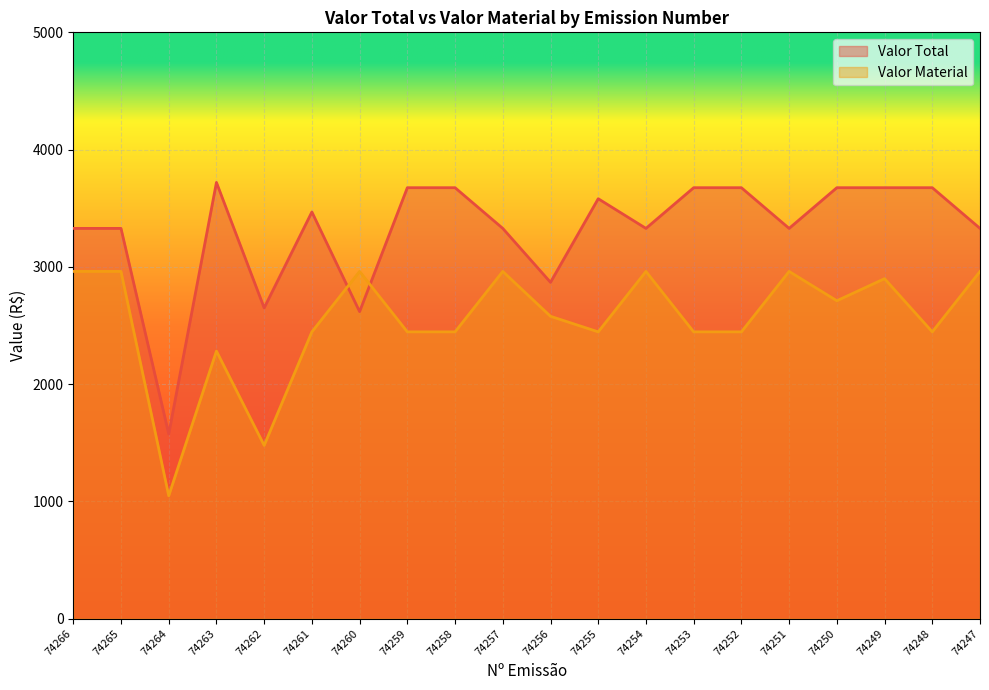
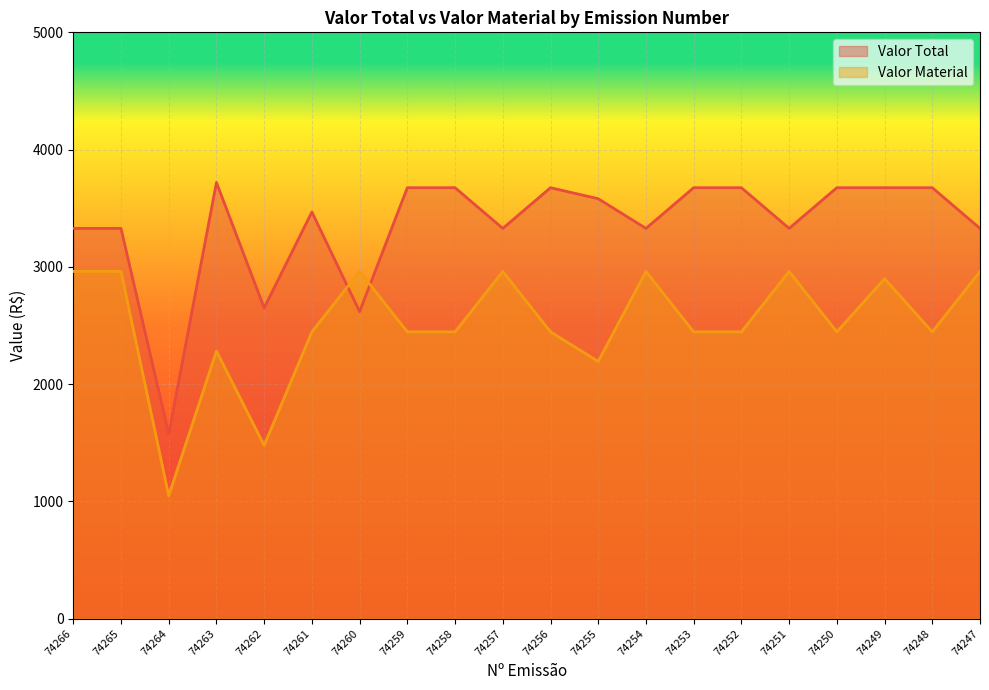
  {
    "Valor Total": {
      "74266": 3330,
      "74265": 3330,
      "74264": 1580,
      "74263": 3720,
      "74262": 2650,
      "74261": 3470,
      "74260": 2620,
      "74259": 3680,
      "74258": 3680,
      "74257": 3330,
-     "74256": 2870,
+     "74256": 3680,
      "74255": 3580,
      "74254": 3330,
      "74253": 3680,
      "74252": 3680,
      "74251": 3330,
      "74250": 3680,
      "74249": 3680,
      "74248": 3680,
      "74247": 3330
    },
    "Valor Material": {
      "74266": 2960,
      "74265": 2960,
      "74264": 1050,
      "74263": 2280,
      "74262": 1480,
      "74261": 2450,
      "74260": 2960,
      "74259": 2450,
      "74258": 2450,
      "74257": 2960,
-     "74256": 2580,
-     "74255": 2450,
+     "74256": 2450,
+     "74255": 2190,
      "74254": 2960,
      "74253": 2450,
      "74252": 2450,
      "74251": 2960,
-     "74250": 2710,
+     "74250": 2450,
      "74249": 2900,
      "74248": 2450,
      "74247": 2960
    }
  }
